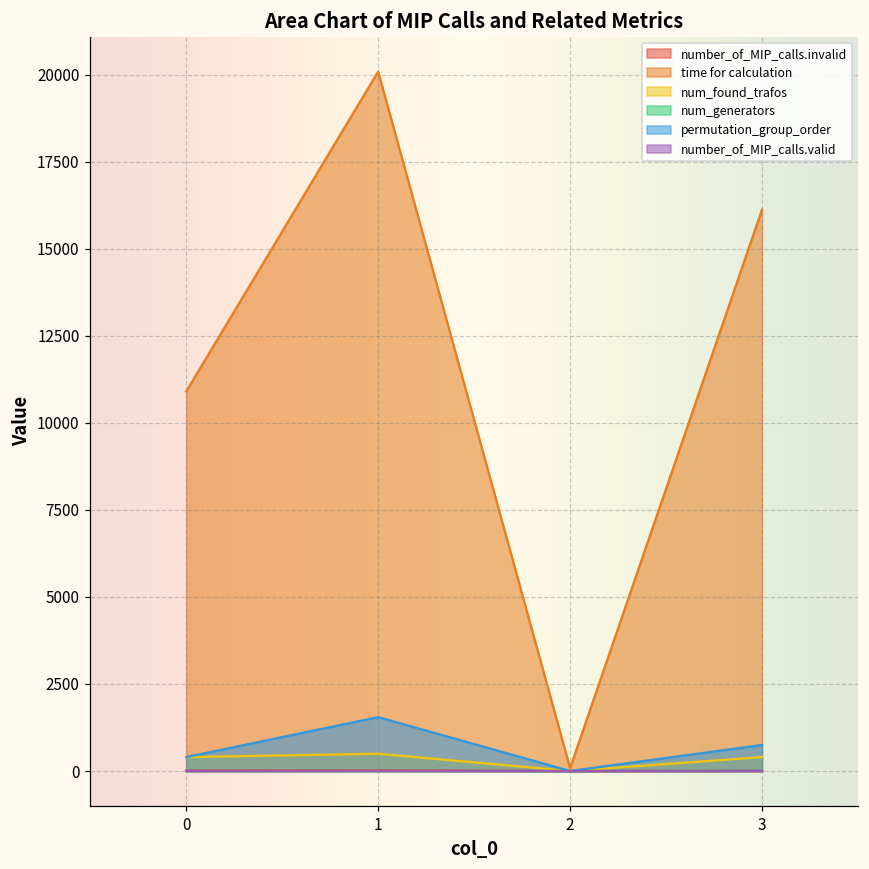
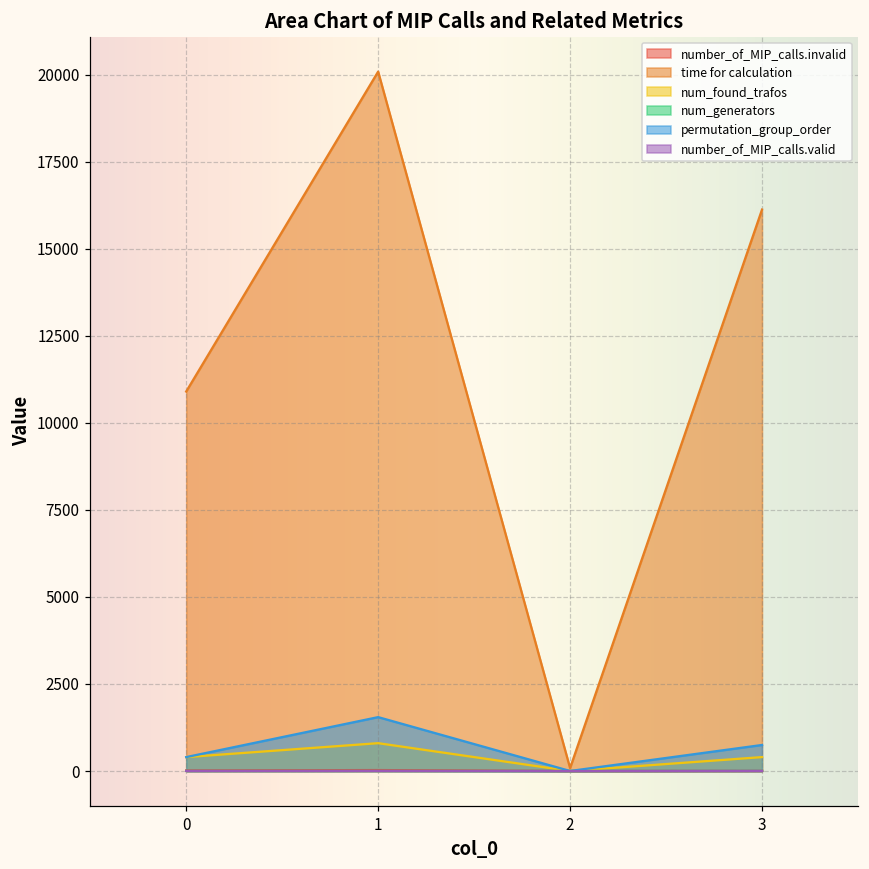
  {
    "num_found_trafos": {
-     "1": 500,
+     "1": 800,
      "3": 400
    },
    "permutation_group_order": {
      "1": 1500,
      "3": 700
    }
  }
